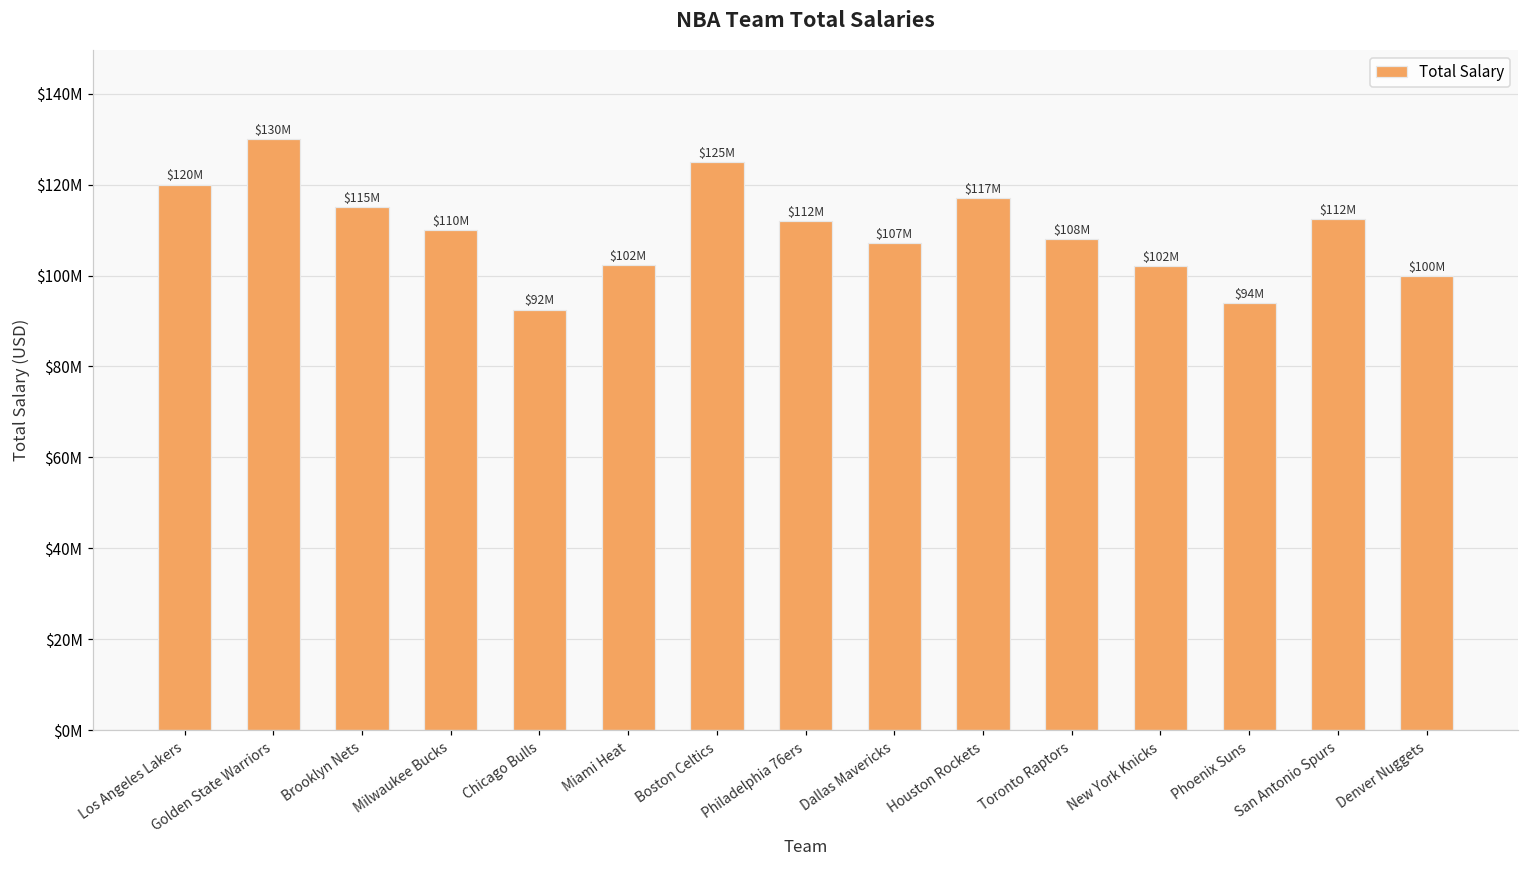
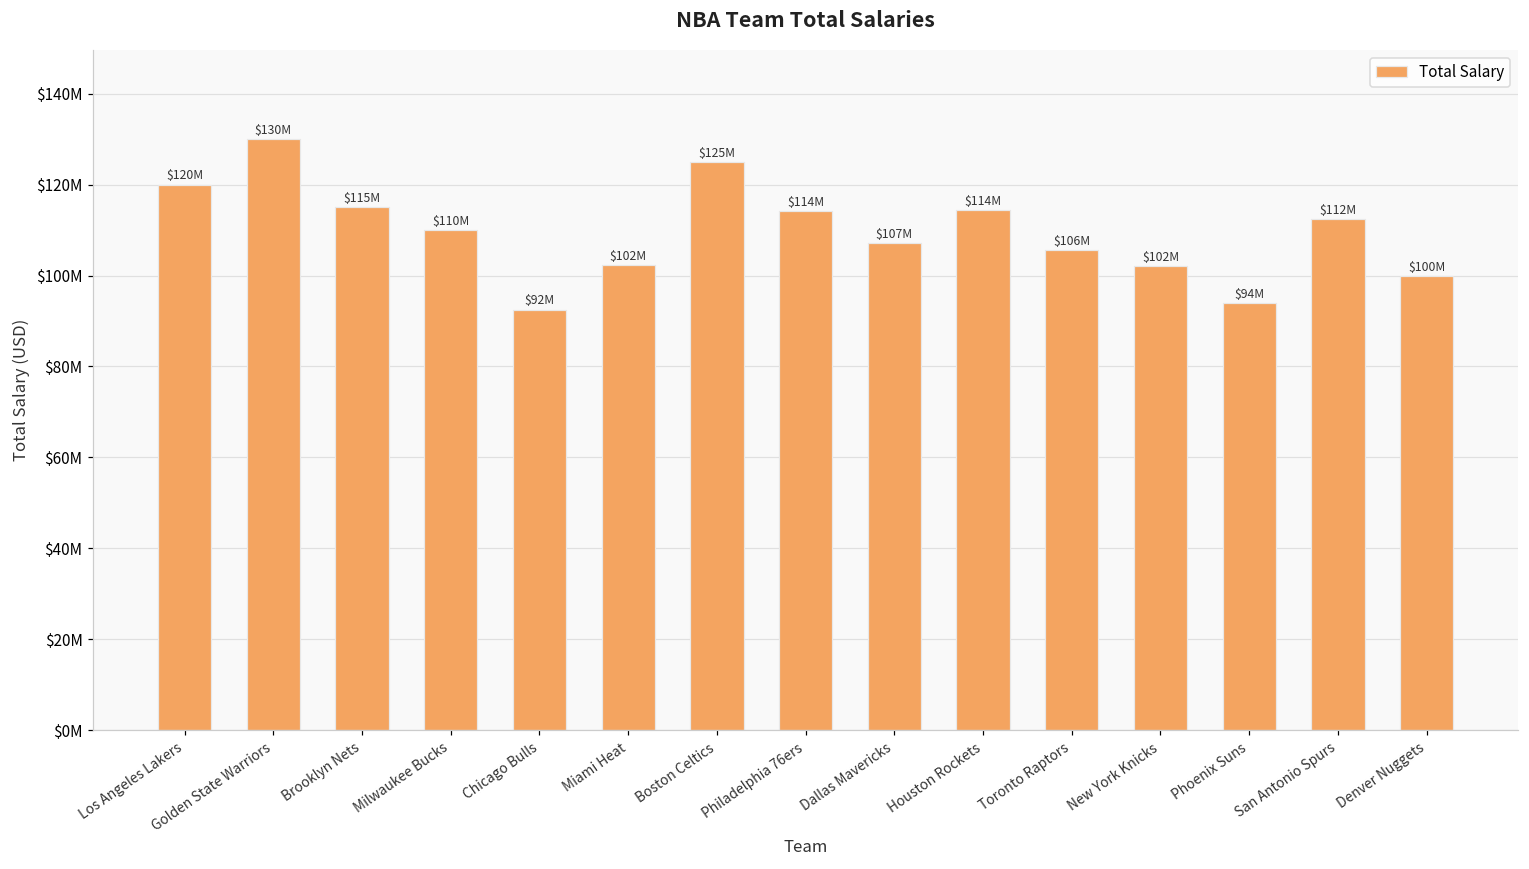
  {
    "Los Angeles Lakers": "$120M",
    "Golden State Warriors": "$130M",
    "Brooklyn Nets": "$115M",
    "Milwaukee Bucks": "$110M",
    "Chicago Bulls": "$92M",
    "Miami Heat": "$102M",
    "Boston Celtics": "$125M",
-   "Philadelphia 76ers": "$112M",
+   "Philadelphia 76ers": "$114M",
    "Dallas Mavericks": "$107M",
-   "Houston Rockets": "$117M",
-   "Toronto Raptors": "$108M",
+   "Houston Rockets": "$114M",
+   "Toronto Raptors": "$106M",
    "New York Knicks": "$102M",
    "Phoenix Suns": "$94M",
    "San Antonio Spurs": "$112M",
    "Denver Nuggets": "$100M"
  }
